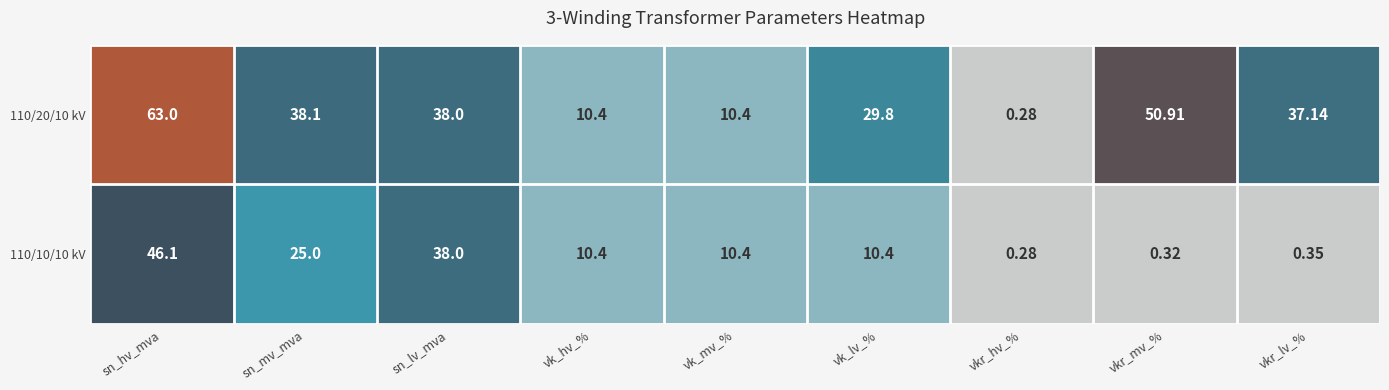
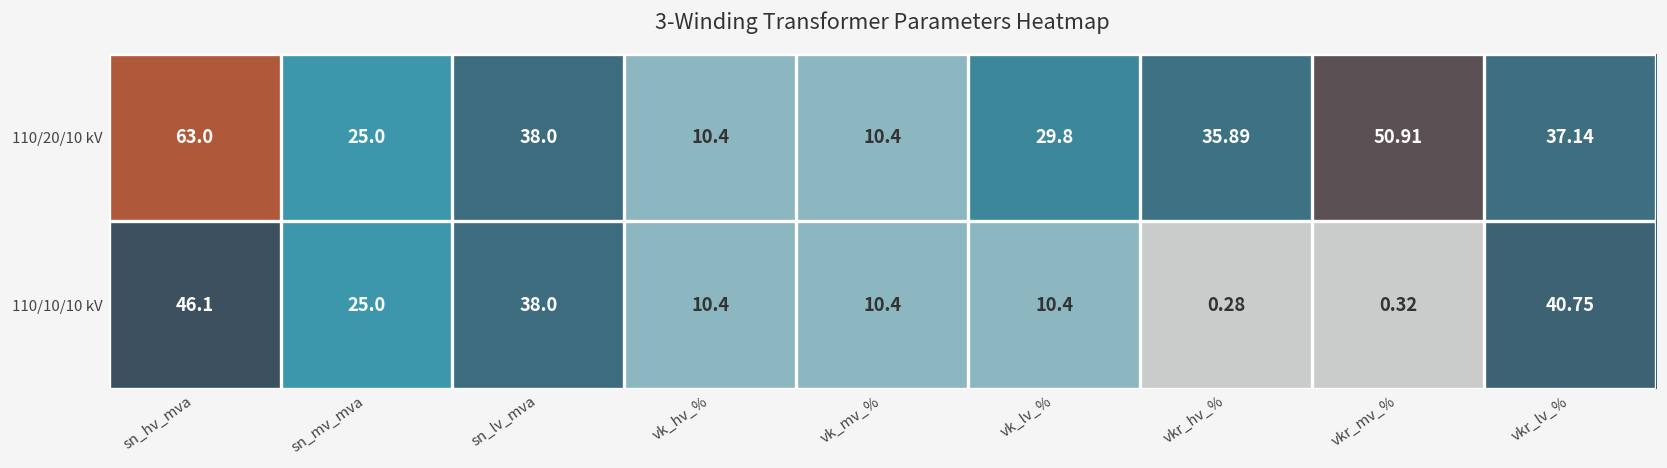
  {
    "110/20/10 kV": {
      "sn_hv_mva": 63.0,
-     "sn_mv_mva": 38.1,
+     "sn_mv_mva": 25.0,
      "sn_lv_mva": 38.0,
      "vk_hv_%": 10.4,
      "vk_mv_%": 10.4,
      "vk_lv_%": 29.8,
-     "vkr_hv_%": 0.28,
+     "vkr_hv_%": 35.89,
      "vkr_mv_%": 50.91,
      "vkr_lv_%": 37.14
    },
    "110/10/10 kV": {
      "sn_hv_mva": 46.1,
      "sn_mv_mva": 25.0,
      "sn_lv_mva": 38.0,
      "vk_hv_%": 10.4,
      "vk_mv_%": 10.4,
      "vk_lv_%": 10.4,
      "vkr_hv_%": 0.28,
      "vkr_mv_%": 0.32,
-     "vkr_lv_%": 0.35
+     "vkr_lv_%": 40.75
    }
  }
